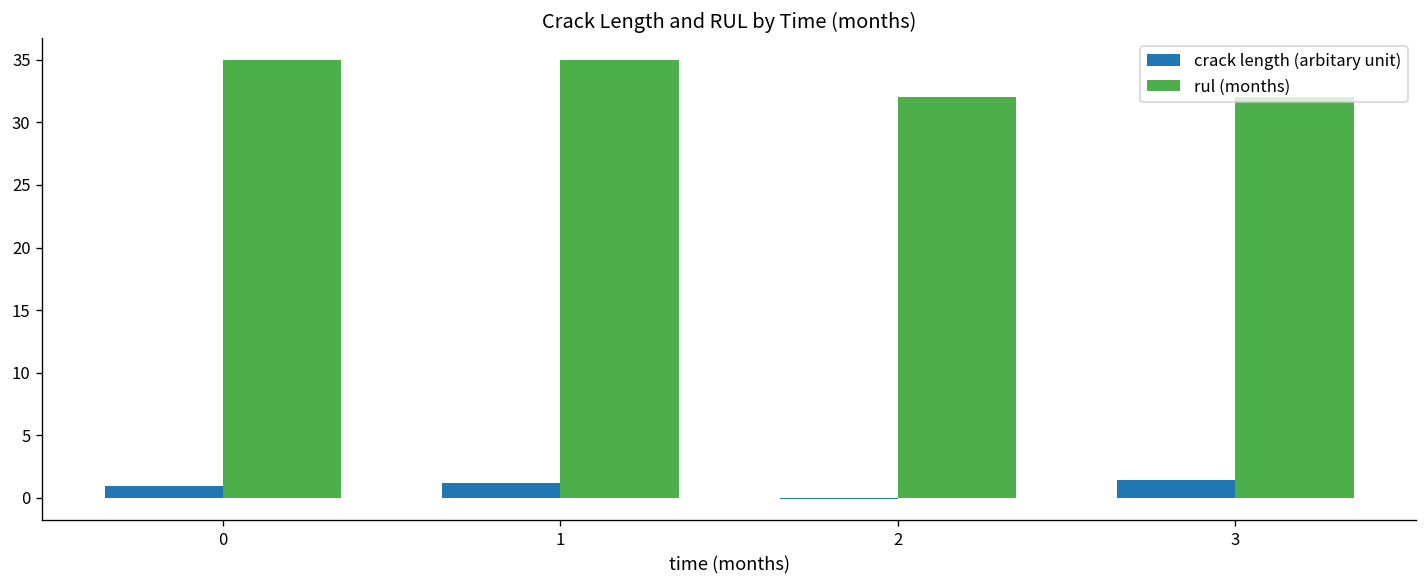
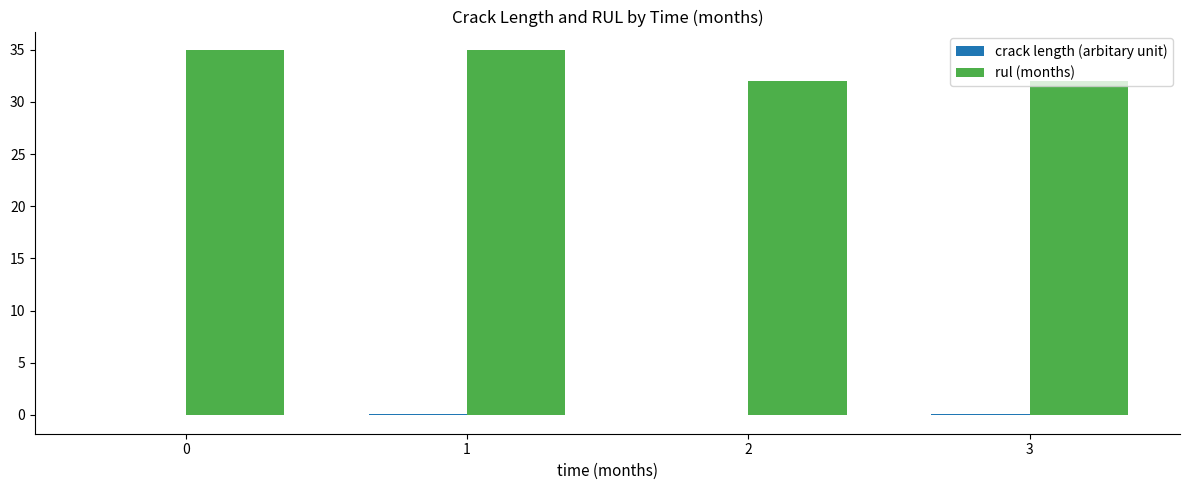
  {
    "crack length (arbitary unit)": {
-     "0": 0.9,
-     "1": 1.2,
-     "3": 1.4
+     "0": 0.0,
+     "1": 0.1,
+     "3": 0.0
    },
    "rul (months)": {
      "0": 35.0,
      "1": 35.0,
      "2": 32.0
    }
  }
